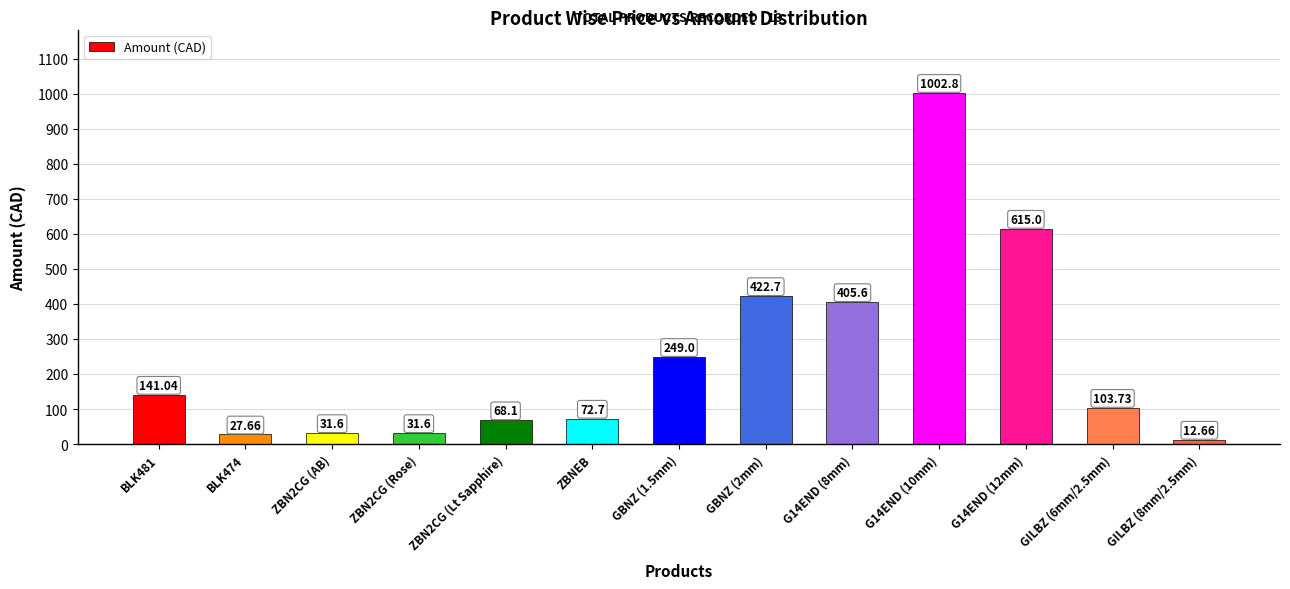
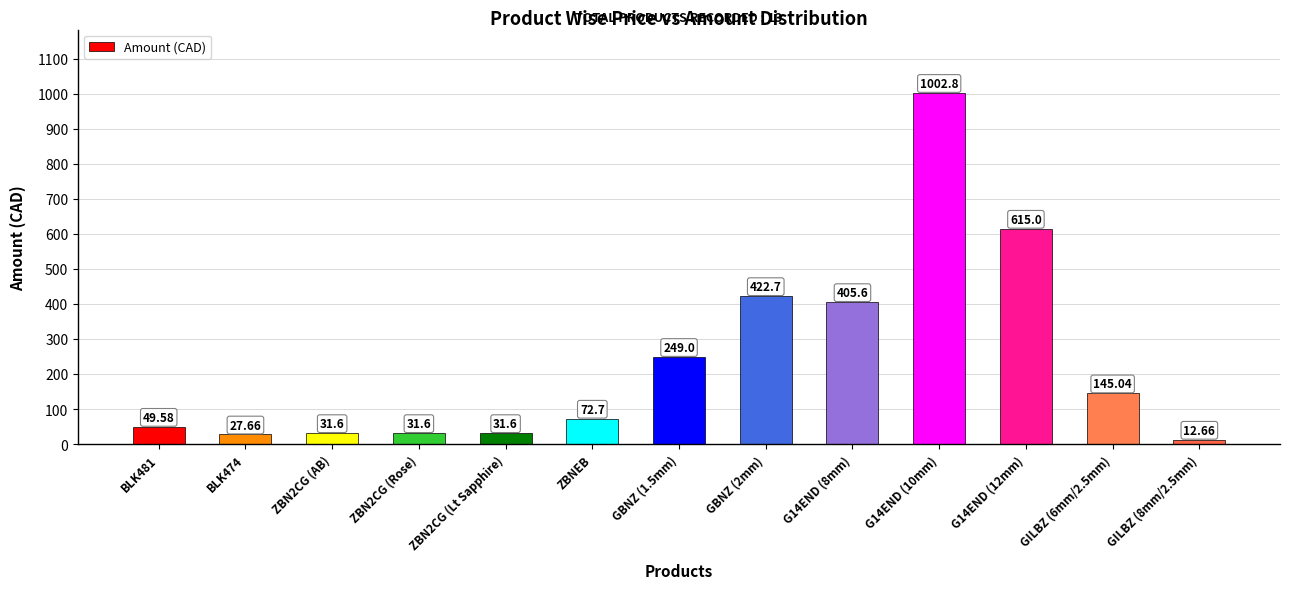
  {
-   "BLK481": 141.04,
-   "ZBN2CG (Lt Sapphire)": 68.1,
-   "GILBZ (6mm/2.5mm)": 103.73
+   "BLK481": 49.58,
+   "ZBN2CG (Lt Sapphire)": 31.6,
+   "GILBZ (6mm/2.5mm)": 145.04
  }
